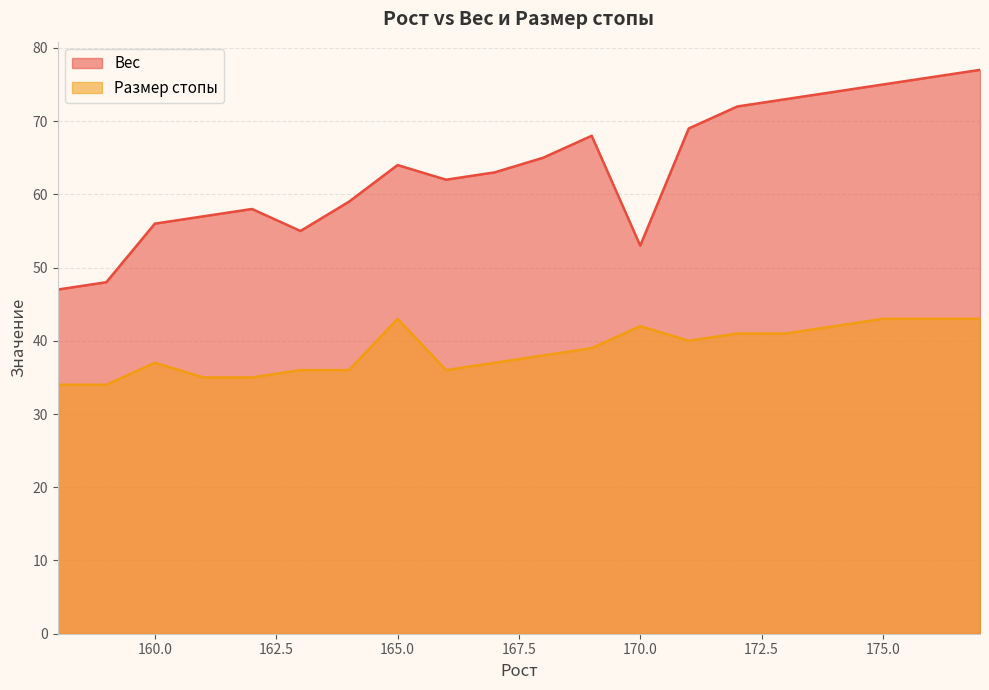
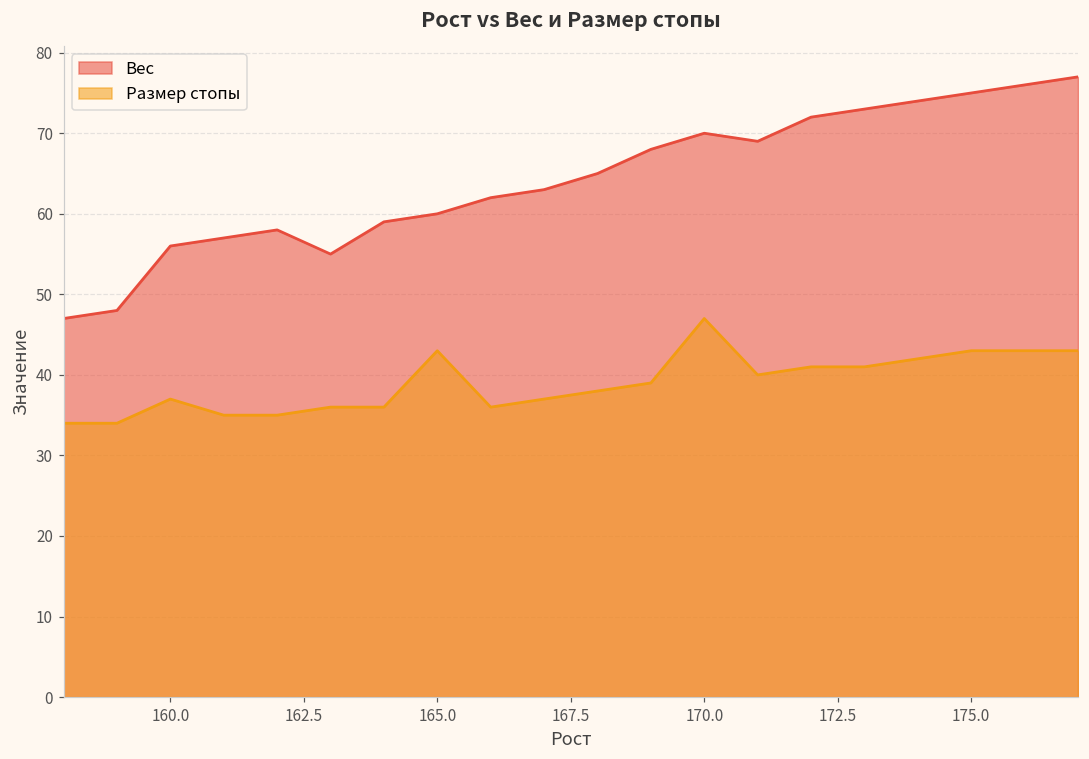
  {
    "Вес": {
      "160.0": 56,
-     "165.0": 64,
-     "170.0": 53,
+     "165.0": 60,
+     "170.0": 70,
      "175.0": 75
    },
    "Размер стопы": {
      "160.0": 37,
      "165.0": 43,
-     "170.0": 42,
+     "170.0": 47,
      "175.0": 43
    }
  }
